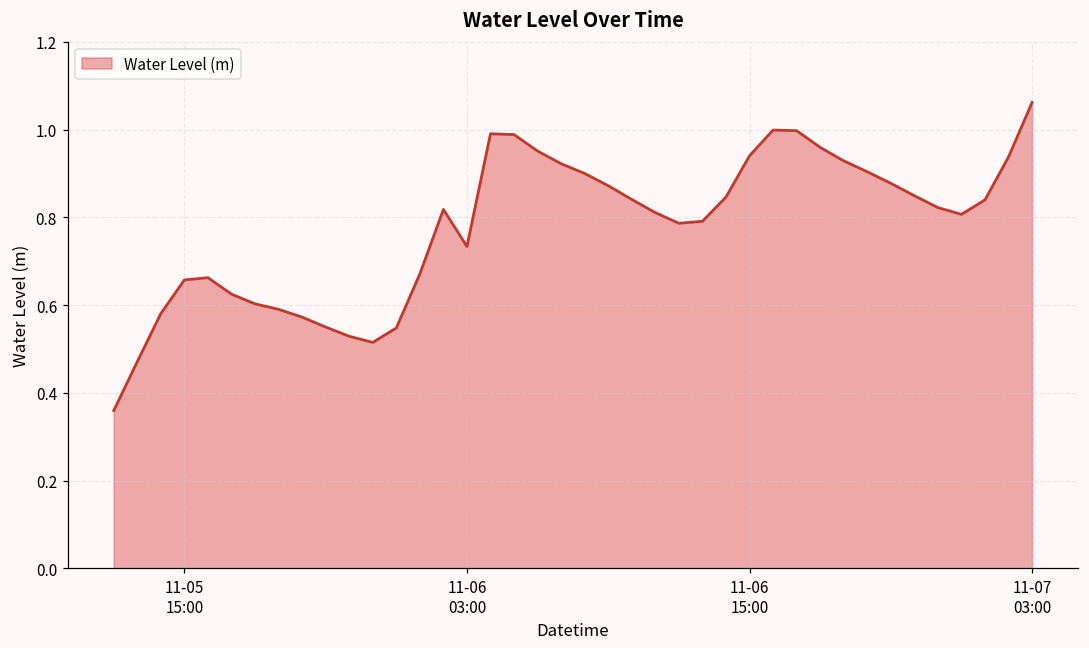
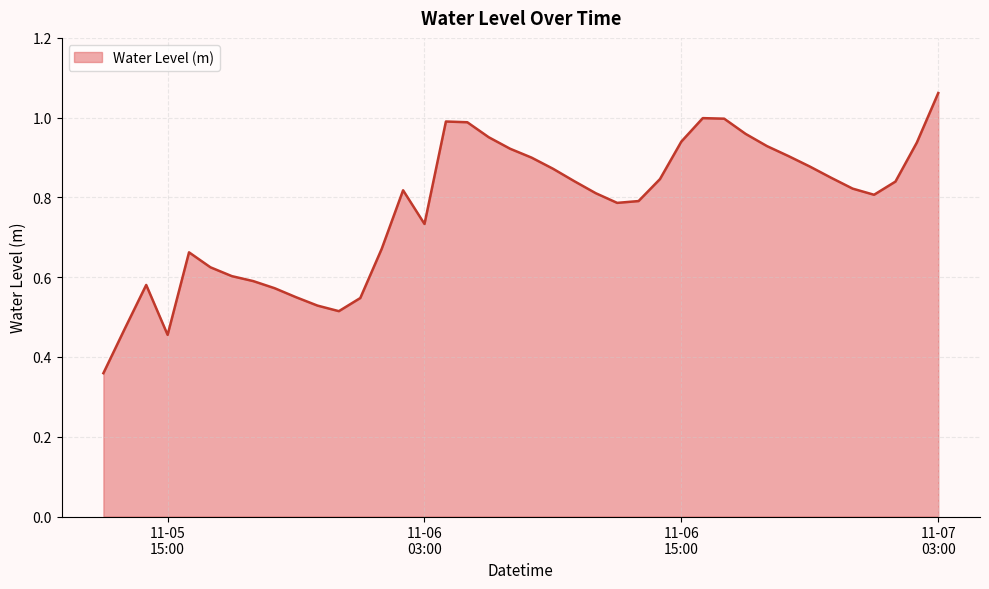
  {
-   "11-05 15:00": 0.66,
+   "11-05 15:00": 0.46,
    "11-06 03:00": 0.73,
    "11-06 15:00": 0.94,
    "11-07 03:00": 1.06
  }
